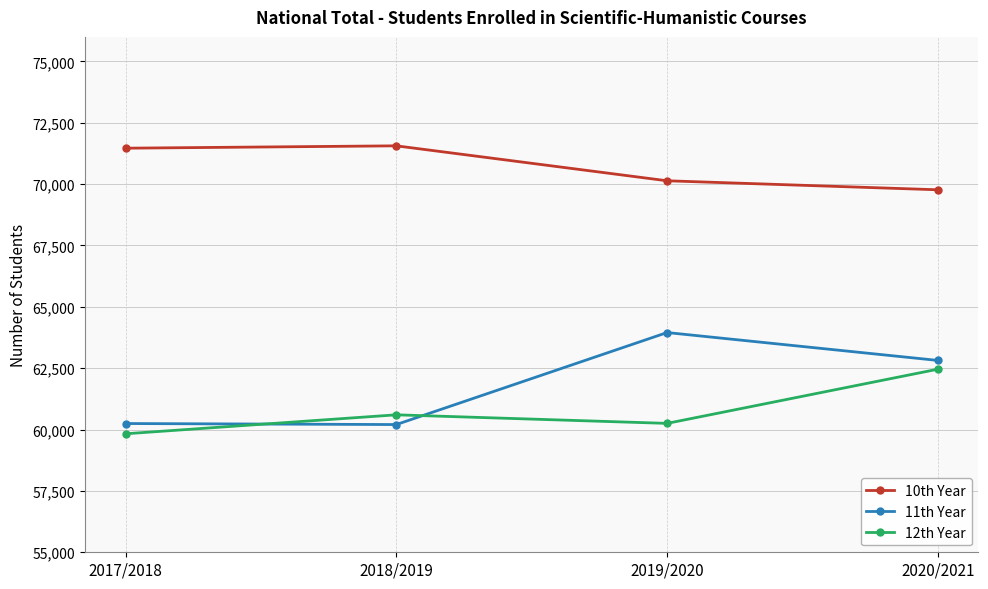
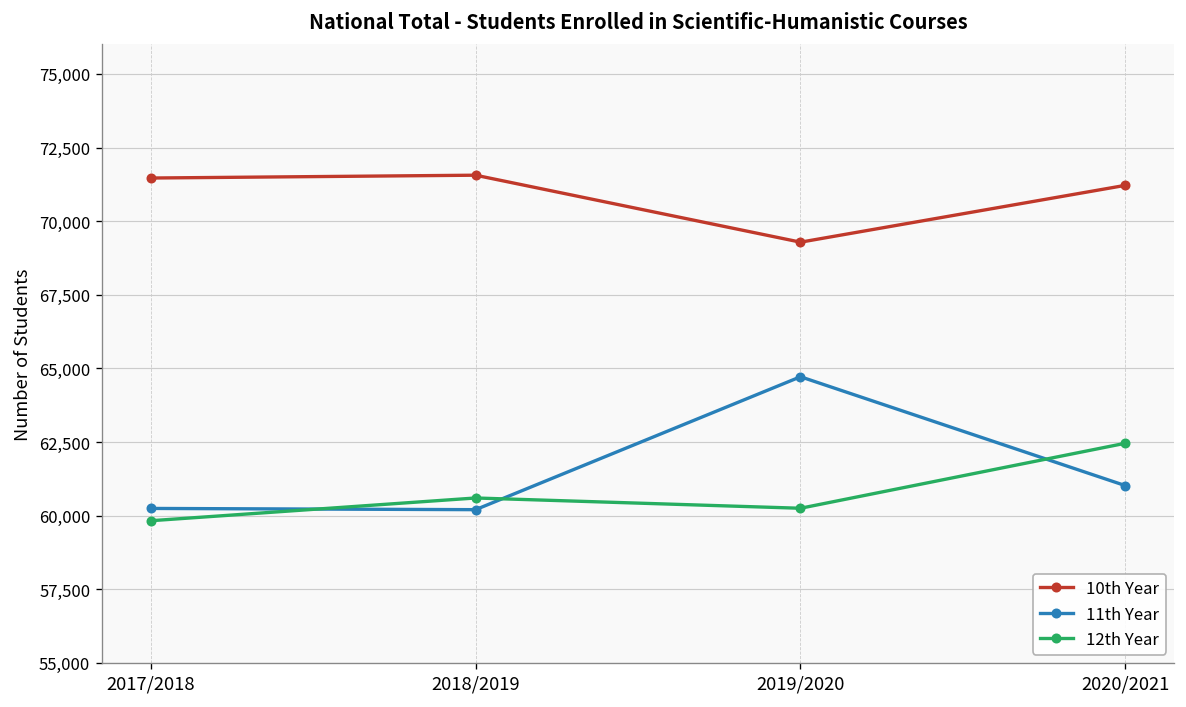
  {
    "10th Year": {
      "2017/2018": "71,500",
      "2018/2019": "71,600",
-     "2019/2020": "70,100",
-     "2020/2021": "69,800"
+     "2019/2020": "69,300",
+     "2020/2021": "71,200"
    },
    "11th Year": {
      "2017/2018": "60,200",
      "2018/2019": "60,200",
-     "2019/2020": "64,000",
-     "2020/2021": "62,800"
+     "2019/2020": "64,700",
+     "2020/2021": "61,000"
    },
    "12th Year": {
      "2017/2018": "59,800",
      "2018/2019": "60,600",
      "2019/2020": "60,300",
      "2020/2021": "62,500"
    }
  }
